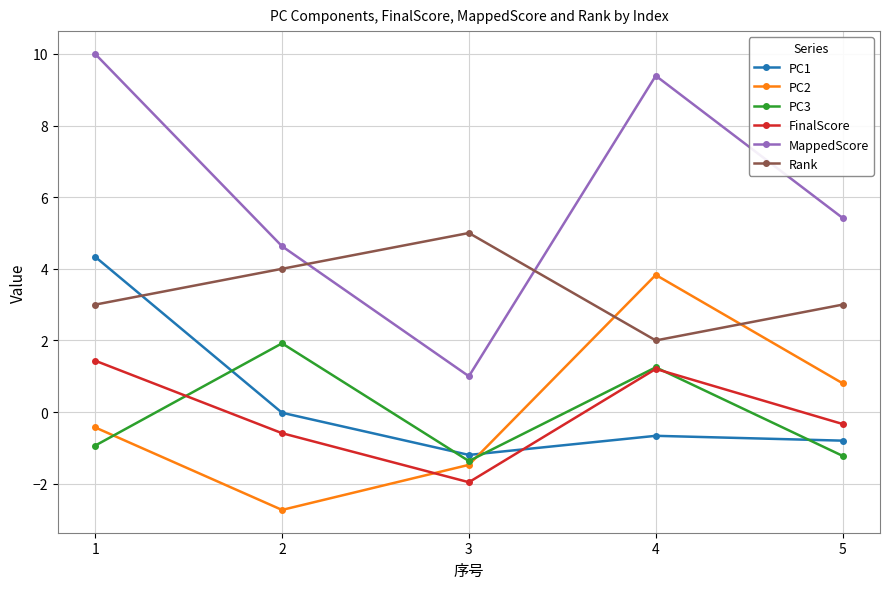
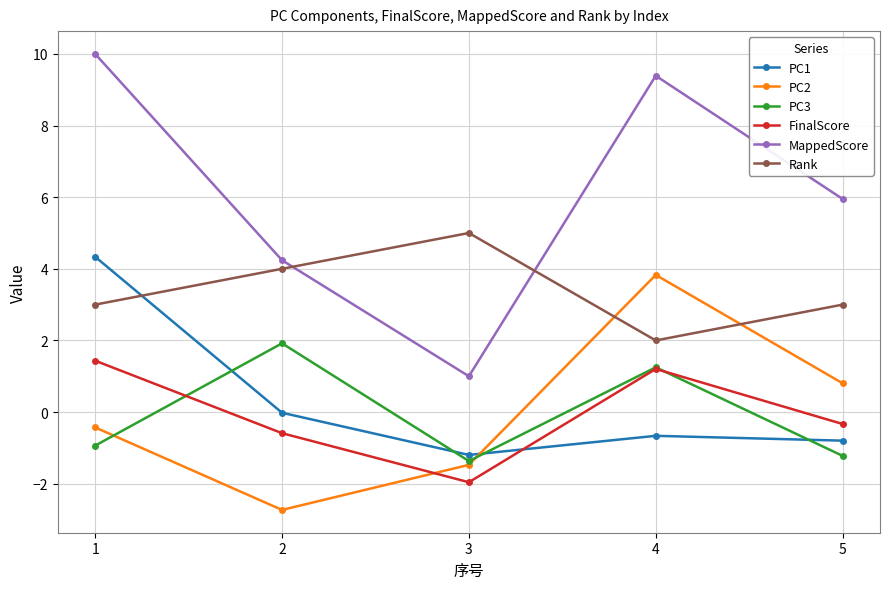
  {
    "PC1": {
      "1": 4.3,
      "2": 0.0,
      "3": -1.2,
      "4": -0.7,
      "5": -0.8
    },
    "PC2": {
      "1": -0.4,
      "2": -2.7,
      "3": -1.5,
      "4": 3.8,
      "5": 0.8
    },
    "PC3": {
      "1": -0.9,
      "2": 1.9,
      "3": -1.4,
      "5": -1.2
    },
    "FinalScore": {
      "1": 1.4,
      "2": -0.6,
      "3": -2.0,
      "5": -0.3
    },
    "MappedScore": {
      "1": 10.0,
-     "2": 4.6,
+     "2": 4.2,
      "3": 1.0,
      "4": 9.4,
-     "5": 5.4
+     "5": 6.0
    },
    "Rank": {
      "1": 3.0,
      "2": 4.0,
      "3": 5.0,
      "4": 2.0,
      "5": 3.0
    }
  }
